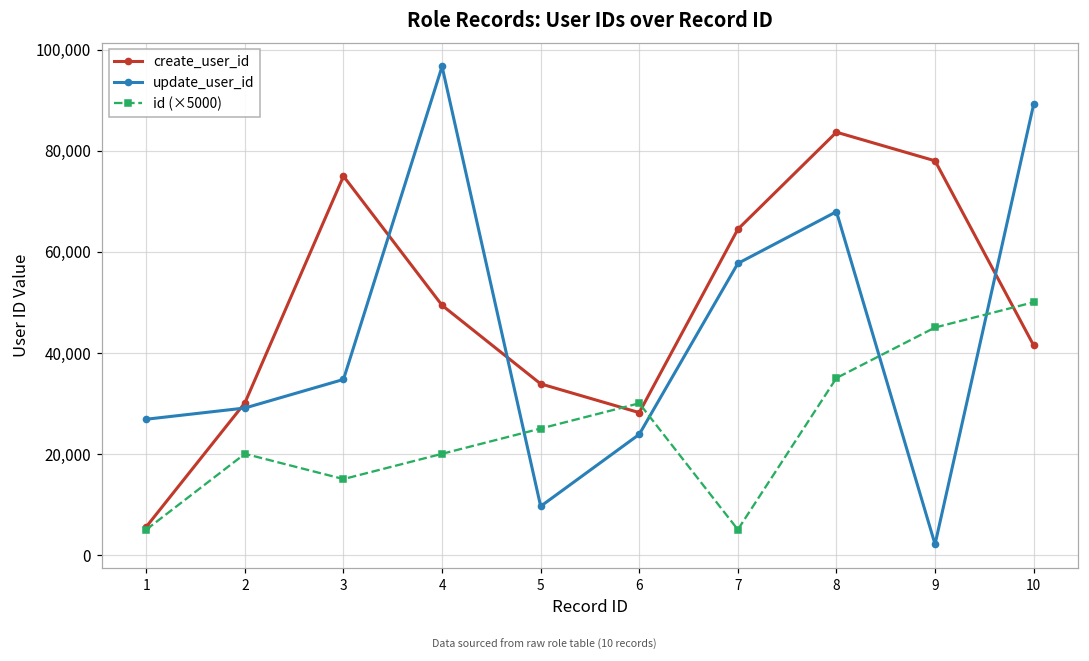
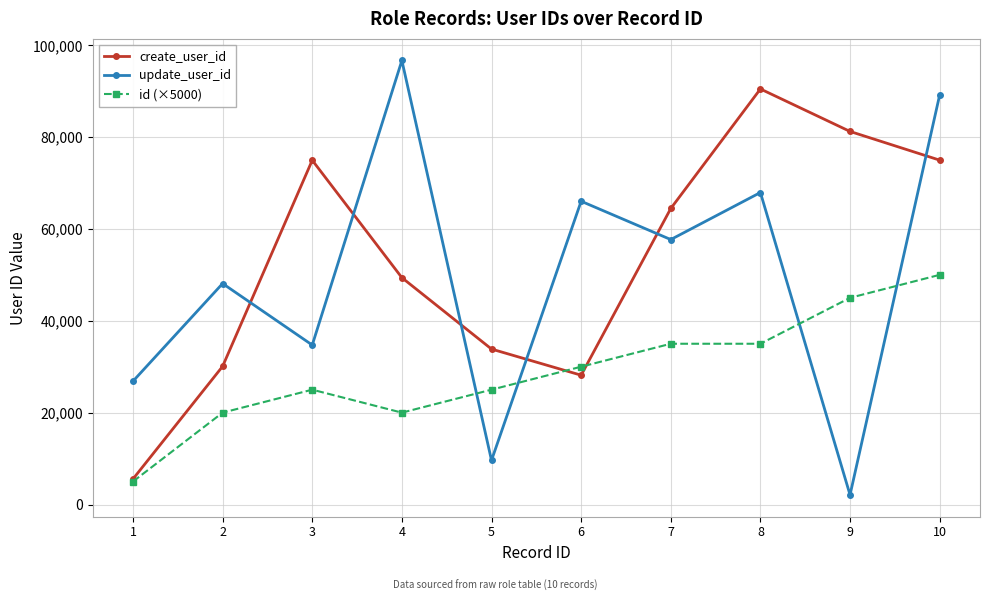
  {
    "create_user_id": {
      "1": "6,000",
      "2": "30,000",
      "3": "75,000",
      "4": "49,000",
      "5": "34,000",
      "6": "28,000",
      "7": "64,000",
-     "8": "84,000",
-     "9": "78,000",
-     "10": "41,000"
+     "8": "90,000",
+     "9": "81,000",
+     "10": "75,000"
    },
    "update_user_id": {
      "1": "27,000",
-     "2": "29,000",
+     "2": "48,000",
      "3": "35,000",
      "4": "97,000",
      "5": "10,000",
-     "6": "24,000",
+     "6": "66,000",
      "7": "58,000",
      "8": "68,000",
      "9": "2,000",
      "10": "89,000"
    },
    "id (×5000)": {
      "1": "5,000",
      "2": "20,000",
-     "3": "15,000",
+     "3": "25,000",
      "4": "20,000",
      "5": "25,000",
      "6": "30,000",
-     "7": "5,000",
+     "7": "35,000",
      "8": "35,000",
      "9": "45,000",
      "10": "50,000"
    }
  }
